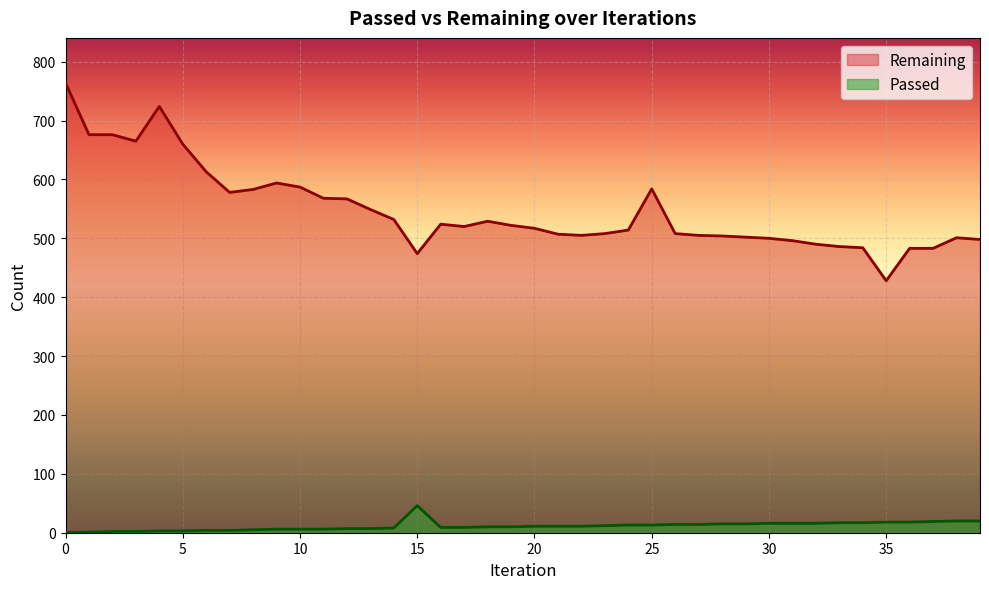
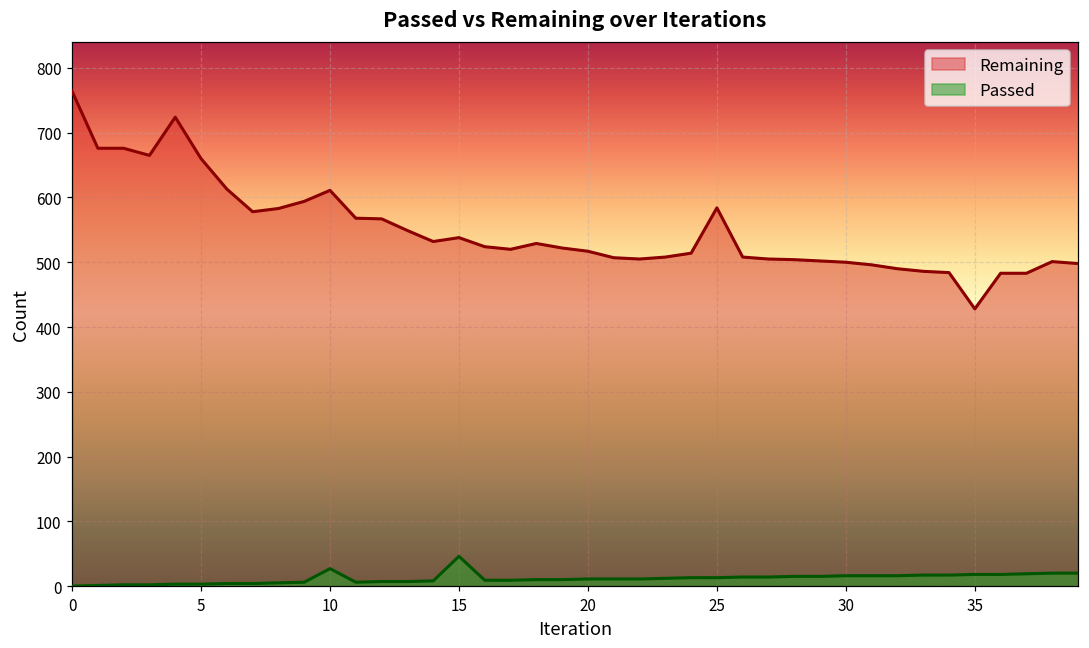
  {
    "Remaining": {
      "0": 760,
      "5": 660,
-     "10": 590,
-     "15": 470,
+     "10": 610,
+     "15": 540,
      "20": 520,
      "25": 580,
      "30": 500,
      "35": 430
    },
    "Passed": {
      "0": 0,
      "5": 0,
-     "10": 10,
+     "10": 30,
      "15": 50,
      "20": 10,
      "25": 10,
      "30": 20,
      "35": 20
    }
  }
